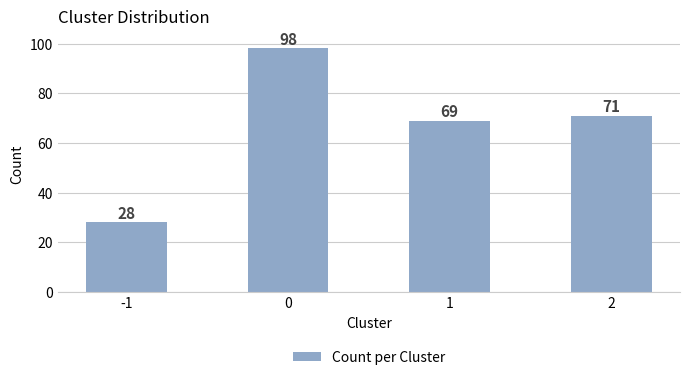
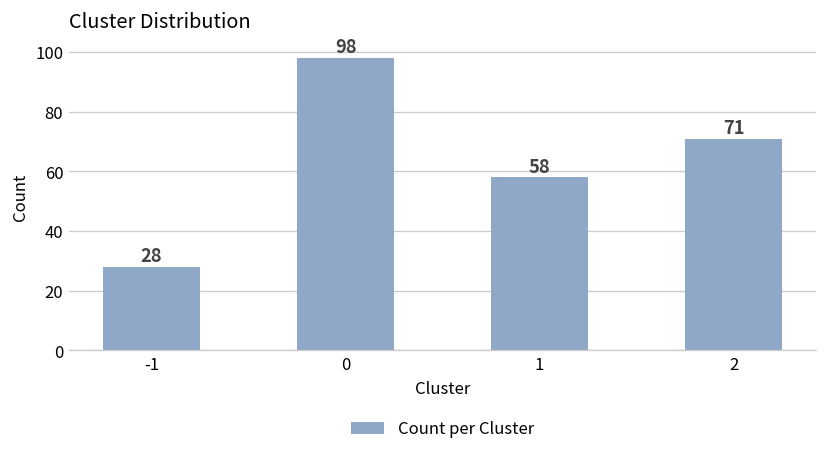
  {
    "-1": 28,
    "0": 98,
-   "1": 69,
+   "1": 58,
    "2": 71
  }
